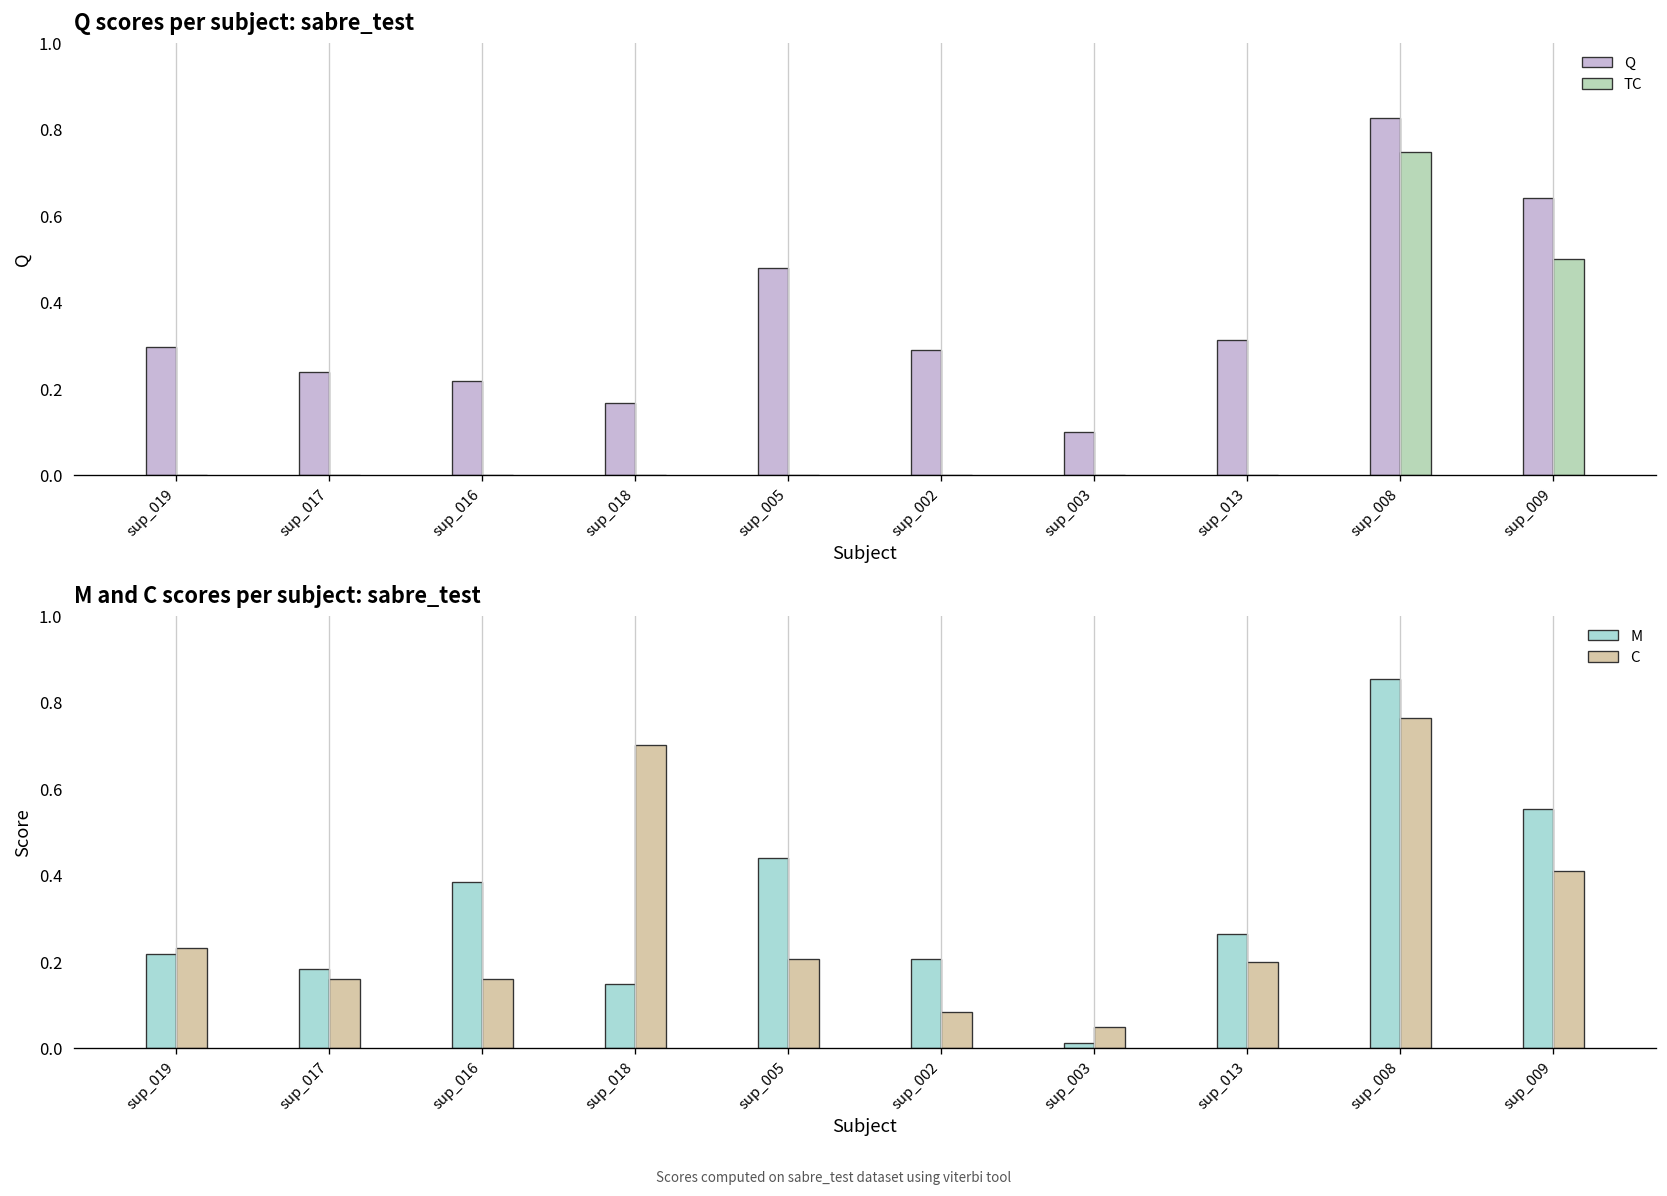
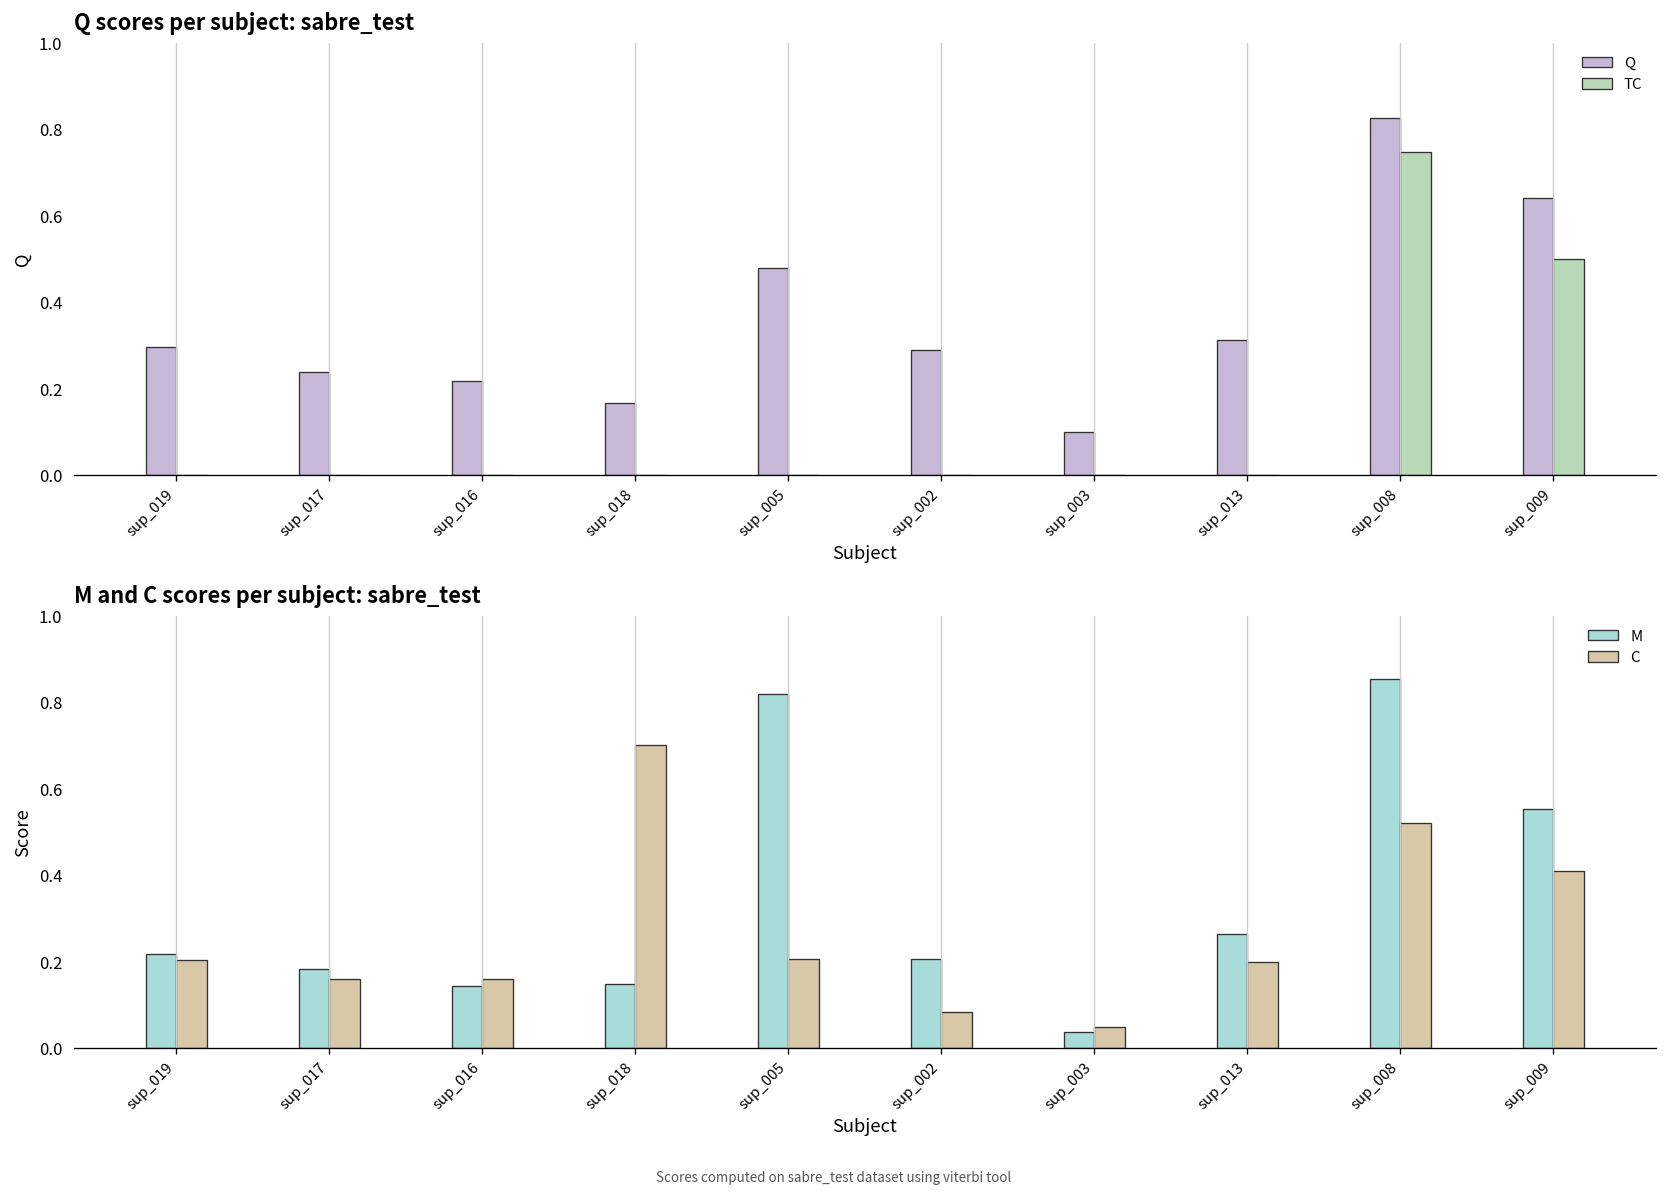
  {
    "M and C scores per subject: sabre_test": {
      "M": {
        "sup_019": 0.22,
        "sup_017": 0.18,
-       "sup_016": 0.38,
+       "sup_016": 0.14,
        "sup_018": 0.15,
-       "sup_005": 0.44,
+       "sup_005": 0.82,
        "sup_002": 0.21,
-       "sup_003": 0.01,
+       "sup_003": 0.04,
        "sup_013": 0.27,
        "sup_008": 0.85,
        "sup_009": 0.55
      },
      "C": {
-       "sup_019": 0.23,
+       "sup_019": 0.20,
        "sup_017": 0.16,
        "sup_016": 0.16,
        "sup_018": 0.70,
        "sup_005": 0.21,
        "sup_002": 0.08,
        "sup_003": 0.05,
        "sup_013": 0.20,
-       "sup_008": 0.77,
+       "sup_008": 0.52,
        "sup_009": 0.41
      }
    }
  }
